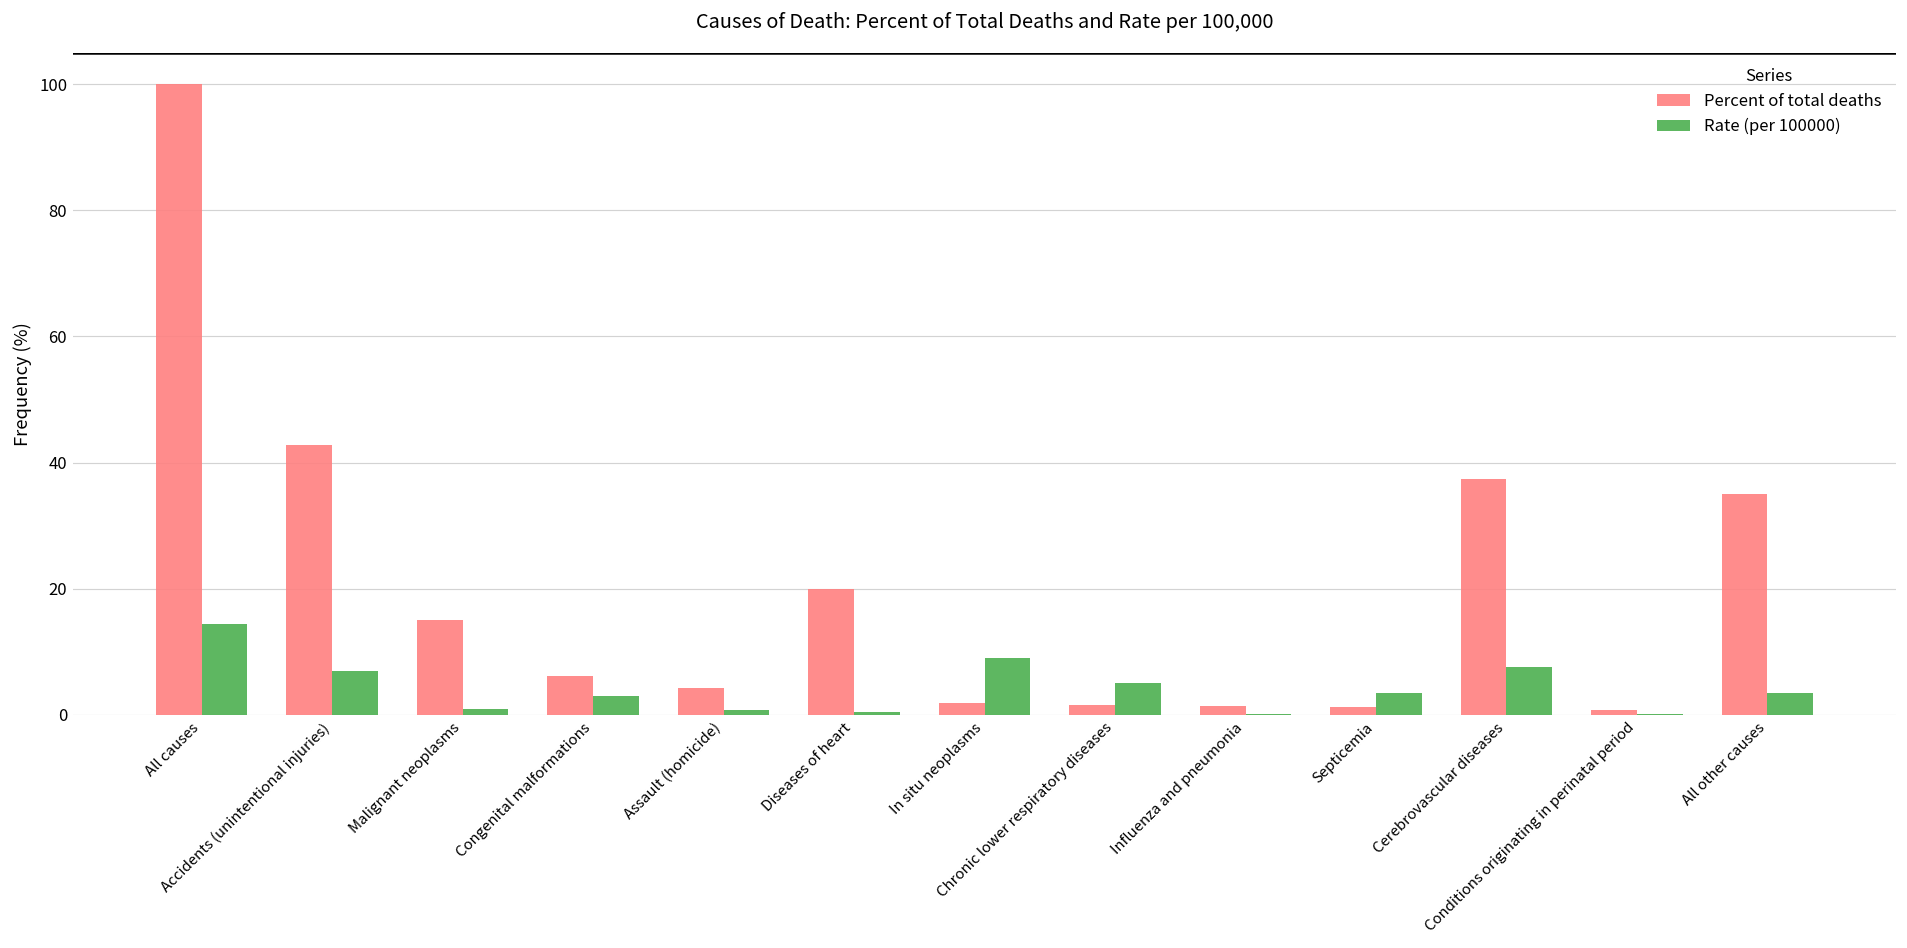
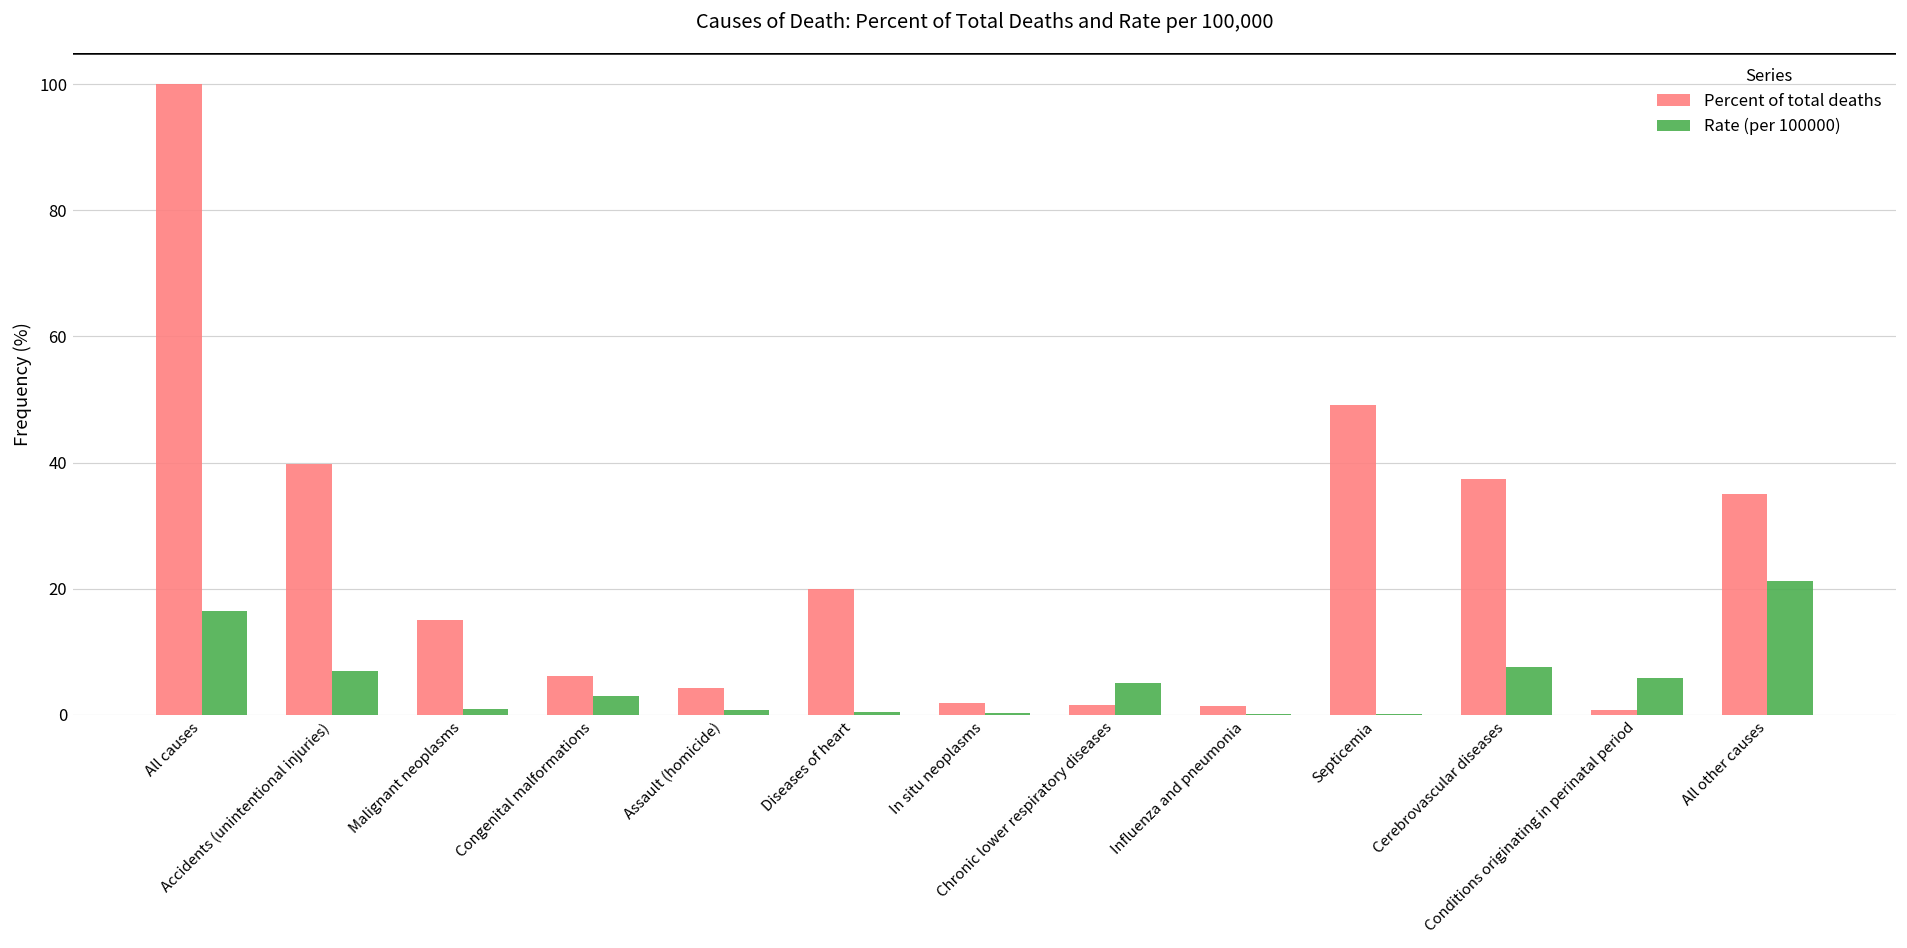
  {
    "Percent of total deaths": {
      "All causes": 100,
-     "Accidents (unintentional injuries)": 43,
+     "Accidents (unintentional injuries)": 40,
      "Malignant neoplasms": 15,
      "Congenital malformations": 6,
      "Assault (homicide)": 4,
      "Diseases of heart": 20,
      "In situ neoplasms": 2,
      "Chronic lower respiratory diseases": 2,
      "Influenza and pneumonia": 1,
-     "Septicemia": 1,
+     "Septicemia": 49,
      "Cerebrovascular diseases": 37,
      "Conditions originating in perinatal period": 1,
      "All other causes": 35
    },
    "Rate (per 100000)": {
-     "All causes": 14,
+     "All causes": 16,
      "Accidents (unintentional injuries)": 7,
      "Malignant neoplasms": 1,
      "Congenital malformations": 3,
      "Assault (homicide)": 1,
      "Diseases of heart": 1,
-     "In situ neoplasms": 9,
+     "In situ neoplasms": 0,
      "Chronic lower respiratory diseases": 5,
-     "Septicemia": 3,
+     "Septicemia": 0,
      "Cerebrovascular diseases": 8,
-     "Conditions originating in perinatal period": 0,
-     "All other causes": 4
+     "Conditions originating in perinatal period": 6,
+     "All other causes": 21
    }
  }
